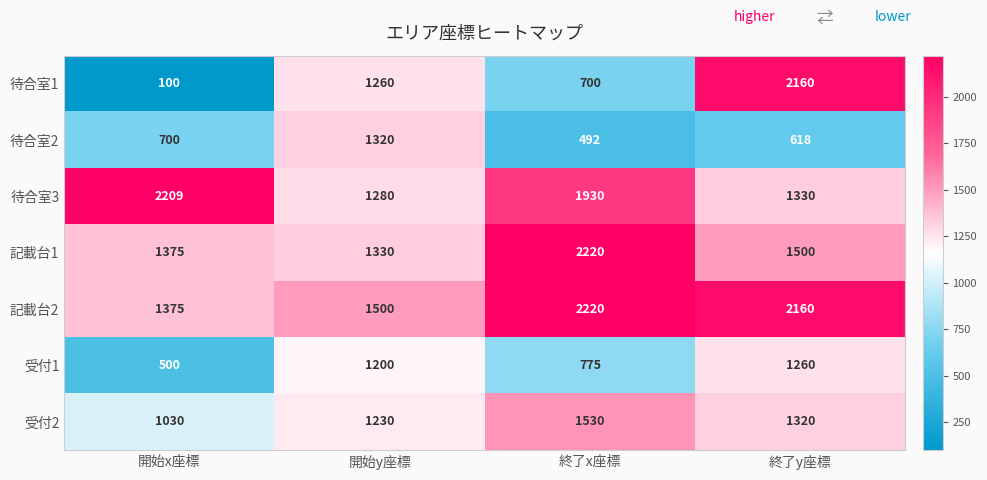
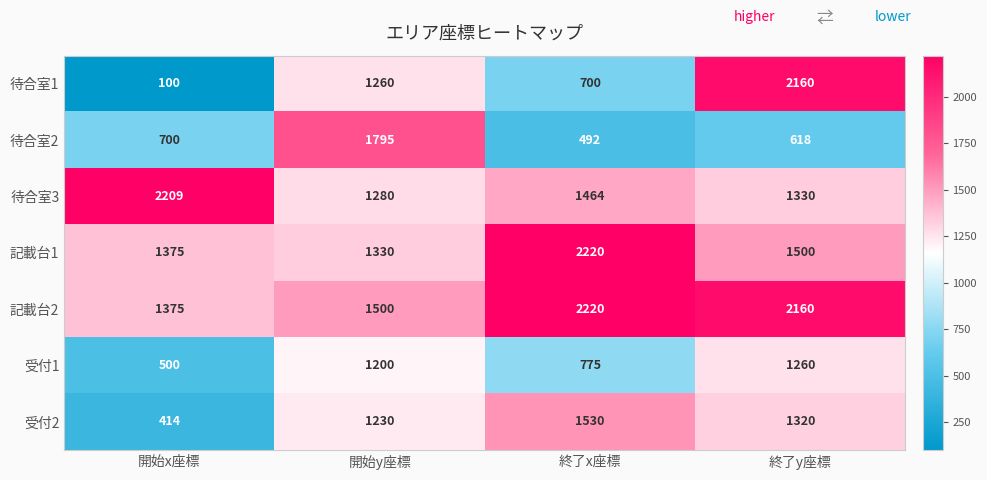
  {
    "待合室1": {
      "開始x座標": 100,
      "開始y座標": 1260,
      "終了x座標": 700,
      "終了y座標": 2160
    },
    "待合室2": {
      "開始x座標": 700,
-     "開始y座標": 1320,
+     "開始y座標": 1795,
      "終了x座標": 492,
      "終了y座標": 618
    },
    "待合室3": {
      "開始x座標": 2209,
      "開始y座標": 1280,
-     "終了x座標": 1930,
+     "終了x座標": 1464,
      "終了y座標": 1330
    },
    "記載台1": {
      "開始x座標": 1375,
      "開始y座標": 1330,
      "終了x座標": 2220,
      "終了y座標": 1500
    },
    "記載台2": {
      "開始x座標": 1375,
      "開始y座標": 1500,
      "終了x座標": 2220,
      "終了y座標": 2160
    },
    "受付1": {
      "開始x座標": 500,
      "開始y座標": 1200,
      "終了x座標": 775,
      "終了y座標": 1260
    },
    "受付2": {
-     "開始x座標": 1030,
+     "開始x座標": 414,
      "開始y座標": 1230,
      "終了x座標": 1530,
      "終了y座標": 1320
    }
  }
